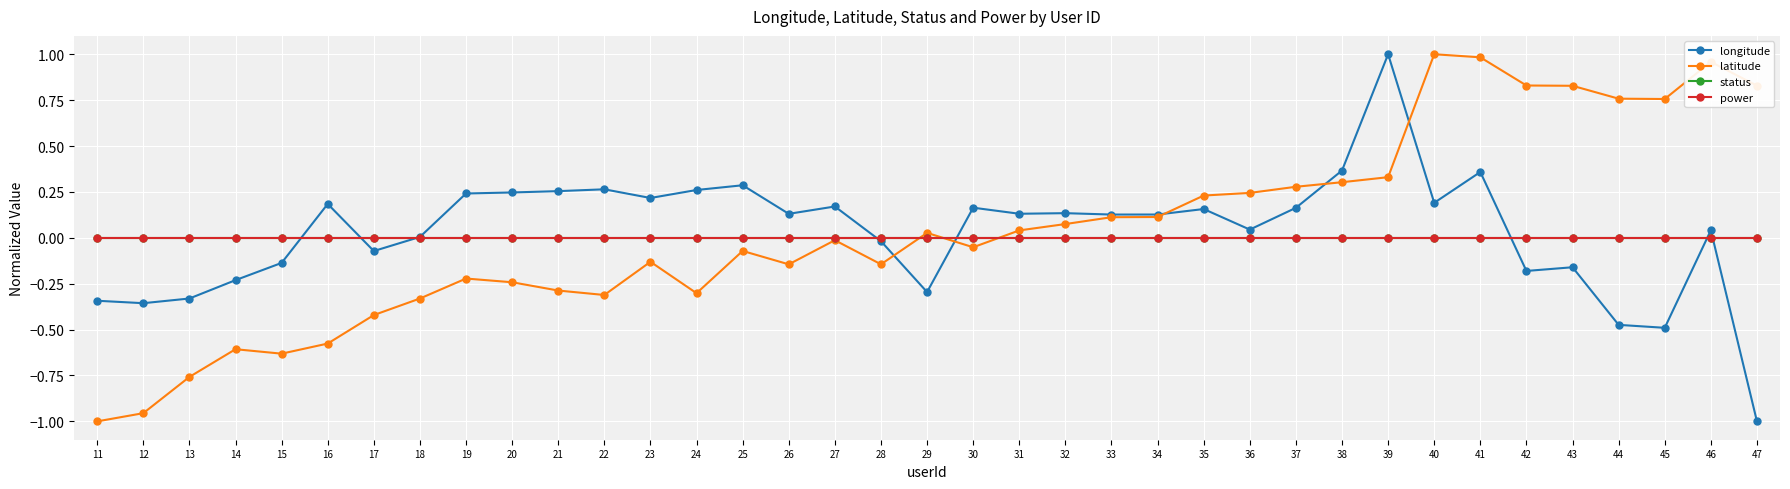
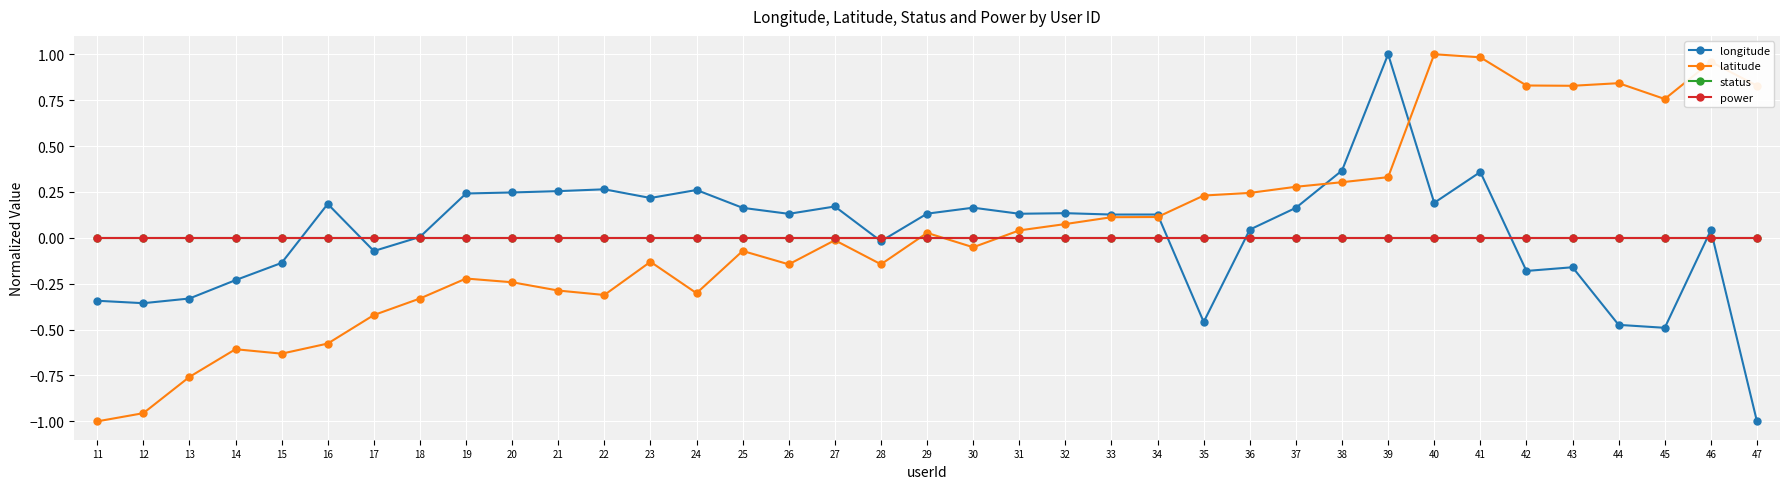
  {
    "longitude": {
      "11": -0.34,
      "12": -0.36,
      "13": -0.33,
      "14": -0.23,
      "15": -0.14,
      "16": 0.18,
      "17": -0.07,
      "19": 0.24,
      "20": 0.25,
      "21": 0.25,
      "22": 0.26,
      "23": 0.22,
      "24": 0.26,
-     "25": 0.29,
+     "25": 0.16,
      "26": 0.13,
      "27": 0.17,
      "28": -0.02,
-     "29": -0.30,
+     "29": 0.13,
      "30": 0.16,
      "31": 0.13,
      "32": 0.13,
      "33": 0.13,
-     "35": 0.16,
+     "35": -0.46,
      "36": 0.04,
      "37": 0.16,
      "38": 0.37,
      "39": 1.00,
      "40": 0.19,
      "41": 0.36,
      "42": -0.18,
      "43": -0.16,
      "44": -0.47,
      "45": -0.49,
      "46": 0.04,
      "47": -1.00
    },
    "latitude": {
      "11": -1.00,
      "12": -0.96,
      "13": -0.76,
      "14": -0.61,
      "15": -0.63,
      "16": -0.58,
      "17": -0.42,
      "18": -0.33,
      "19": -0.22,
      "20": -0.24,
      "21": -0.29,
      "22": -0.31,
      "23": -0.13,
      "24": -0.30,
      "25": -0.07,
      "26": -0.14,
      "28": -0.14,
      "29": 0.03,
      "30": -0.05,
      "31": 0.04,
      "32": 0.07,
      "33": 0.11,
      "35": 0.23,
      "36": 0.24,
      "37": 0.28,
      "38": 0.30,
      "39": 0.33,
      "40": 1.00,
      "41": 0.98,
      "42": 0.83,
      "43": 0.83,
-     "44": 0.76,
+     "44": 0.84,
      "45": 0.76
    },
    "power": {
      "11": 0.00,
      "12": 0.00,
      "13": 0.00,
      "14": 0.00,
      "15": 0.00,
      "16": 0.00,
      "17": 0.00,
      "19": 0.00,
      "20": 0.00,
      "21": 0.00,
      "22": 0.00,
      "23": 0.00,
      "24": 0.00,
      "25": 0.00,
      "26": 0.00,
      "28": 0.00,
      "29": 0.00,
      "30": 0.00,
      "31": 0.00,
      "32": 0.00,
      "33": 0.00,
      "34": 0.00,
      "35": 0.00,
      "36": 0.00,
      "37": 0.00,
      "38": 0.00,
      "39": 0.00,
      "40": 0.00,
      "41": 0.00,
      "42": 0.00,
      "43": 0.00,
      "44": 0.00,
      "45": 0.00,
      "46": 0.00,
      "47": 0.00
    }
  }
